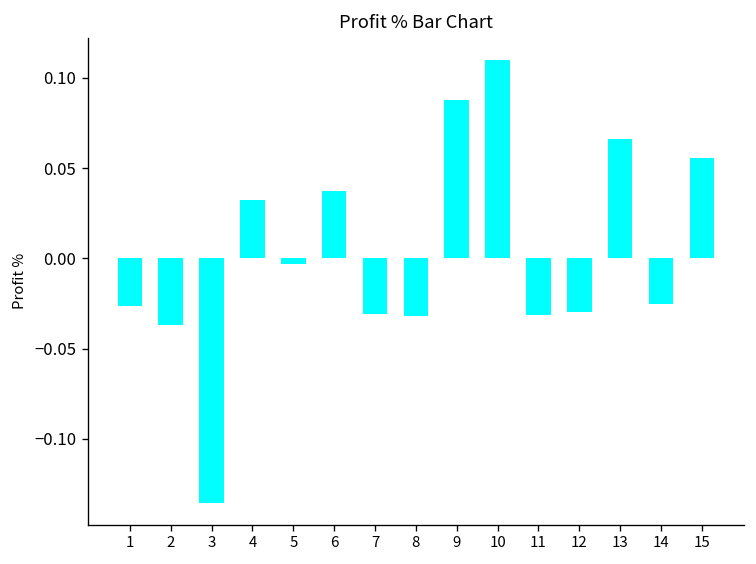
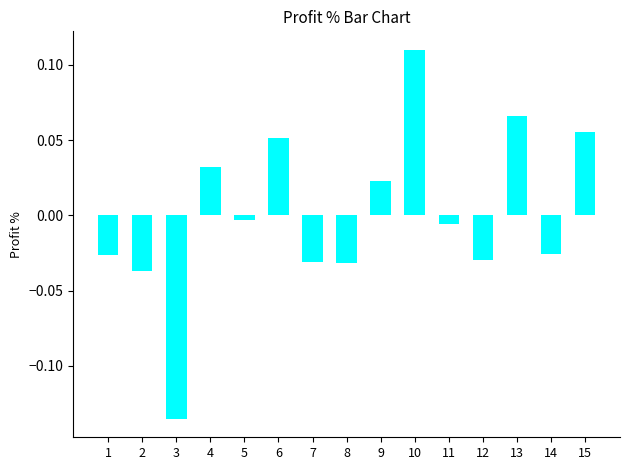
  {
    "1": -0.026,
    "2": -0.037,
    "3": -0.135,
    "4": 0.032,
    "5": -0.003,
-   "6": 0.038,
+   "6": 0.052,
    "7": -0.031,
    "8": -0.032,
-   "9": 0.088,
+   "9": 0.023,
    "10": 0.110,
-   "11": -0.031,
+   "11": -0.006,
    "12": -0.030,
    "13": 0.066,
    "14": -0.025,
    "15": 0.056
  }
